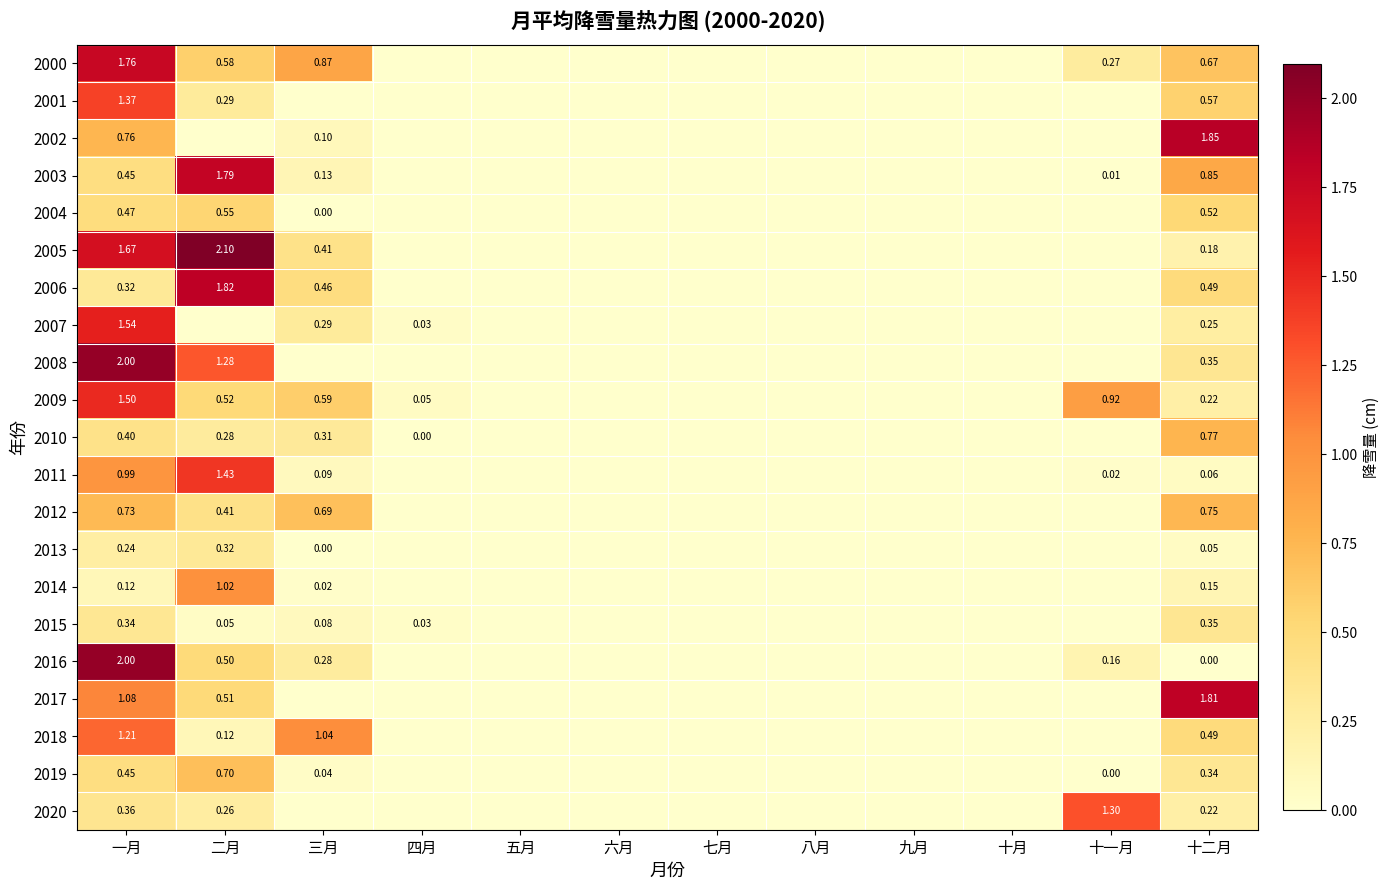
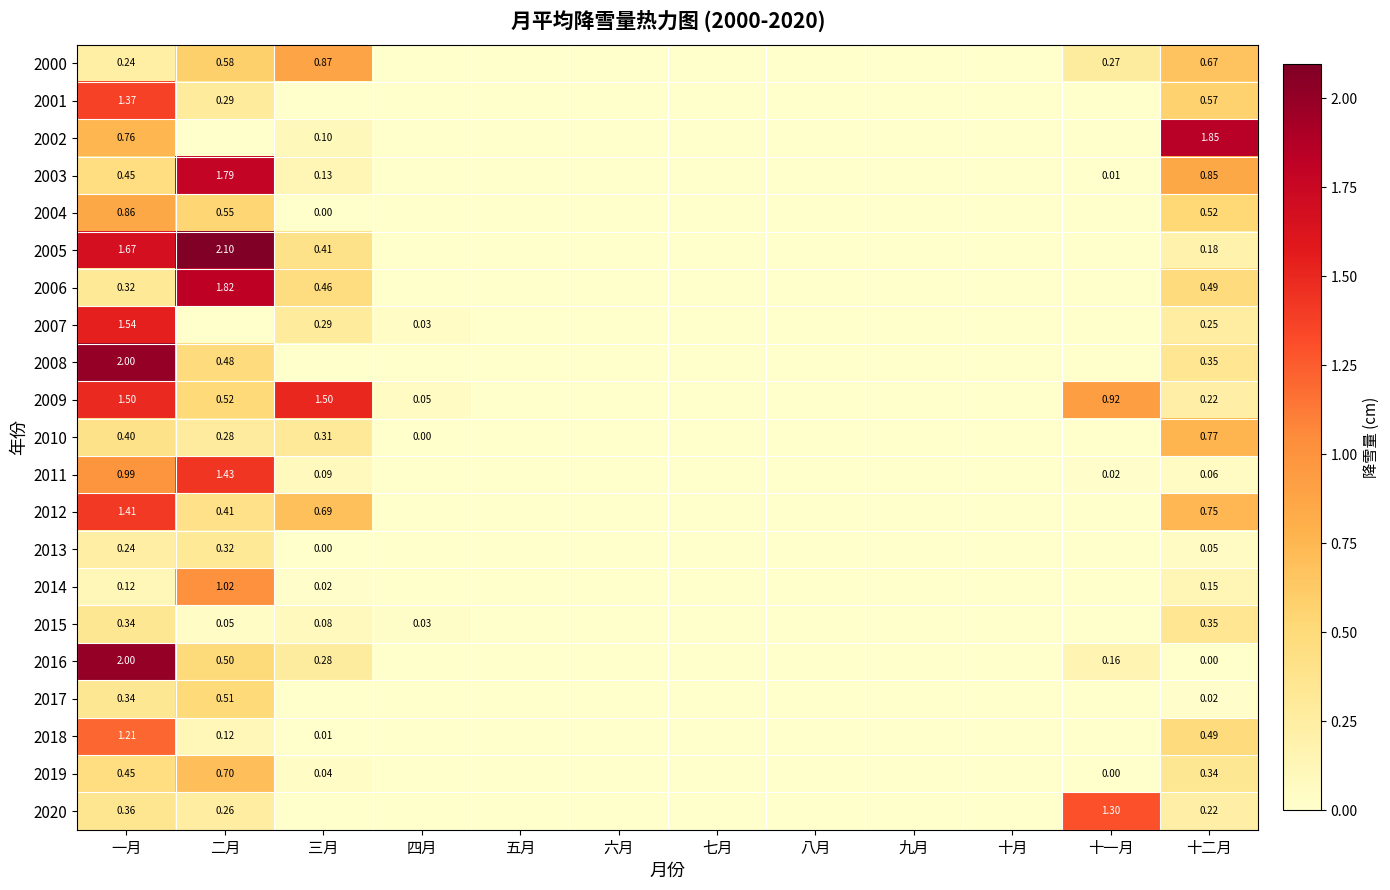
  {
    "2000": {
-     "一月": 1.76,
+     "一月": 0.24,
      "二月": 0.58,
      "三月": 0.87,
      "十一月": 0.27,
      "十二月": 0.67
    },
    "2001": {
      "一月": 1.37,
      "二月": 0.29,
      "十二月": 0.57
    },
    "2002": {
      "一月": 0.76,
      "三月": 0.10,
      "十二月": 1.85
    },
    "2003": {
      "一月": 0.45,
      "二月": 1.79,
      "三月": 0.13,
      "十一月": 0.01,
      "十二月": 0.85
    },
    "2004": {
-     "一月": 0.47,
+     "一月": 0.86,
      "二月": 0.55,
      "三月": 0.00,
      "十二月": 0.52
    },
    "2005": {
      "一月": 1.67,
      "二月": 2.10,
      "三月": 0.41,
      "十二月": 0.18
    },
    "2006": {
      "一月": 0.32,
      "二月": 1.82,
      "三月": 0.46,
      "十二月": 0.49
    },
    "2007": {
      "一月": 1.54,
      "三月": 0.29,
      "四月": 0.03,
      "十二月": 0.25
    },
    "2008": {
      "一月": 2.00,
-     "二月": 1.28,
+     "二月": 0.48,
      "十二月": 0.35
    },
    "2009": {
      "一月": 1.50,
      "二月": 0.52,
-     "三月": 0.59,
+     "三月": 1.50,
      "四月": 0.05,
      "十一月": 0.92,
      "十二月": 0.22
    },
    "2010": {
      "一月": 0.40,
      "二月": 0.28,
      "三月": 0.31,
      "四月": 0.00,
      "十二月": 0.77
    },
    "2011": {
      "一月": 0.99,
      "二月": 1.43,
      "三月": 0.09,
      "十一月": 0.02,
      "十二月": 0.06
    },
    "2012": {
-     "一月": 0.73,
+     "一月": 1.41,
      "二月": 0.41,
      "三月": 0.69,
      "十二月": 0.75
    },
    "2013": {
      "一月": 0.24,
      "二月": 0.32,
      "三月": 0.00,
      "十二月": 0.05
    },
    "2014": {
      "一月": 0.12,
      "二月": 1.02,
      "三月": 0.02,
      "十二月": 0.15
    },
    "2015": {
      "一月": 0.34,
      "二月": 0.05,
      "三月": 0.08,
      "四月": 0.03,
      "十二月": 0.35
    },
    "2016": {
      "一月": 2.00,
      "二月": 0.50,
      "三月": 0.28,
      "十一月": 0.16,
      "十二月": 0.00
    },
    "2017": {
-     "一月": 1.08,
+     "一月": 0.34,
      "二月": 0.51,
-     "十二月": 1.81
+     "十二月": 0.02
    },
    "2018": {
      "一月": 1.21,
      "二月": 0.12,
-     "三月": 1.04,
+     "三月": 0.01,
      "十二月": 0.49
    },
    "2019": {
      "一月": 0.45,
      "二月": 0.70,
      "三月": 0.04,
      "十一月": 0.00,
      "十二月": 0.34
    },
    "2020": {
      "一月": 0.36,
      "二月": 0.26,
      "十一月": 1.30,
      "十二月": 0.22
    }
  }
